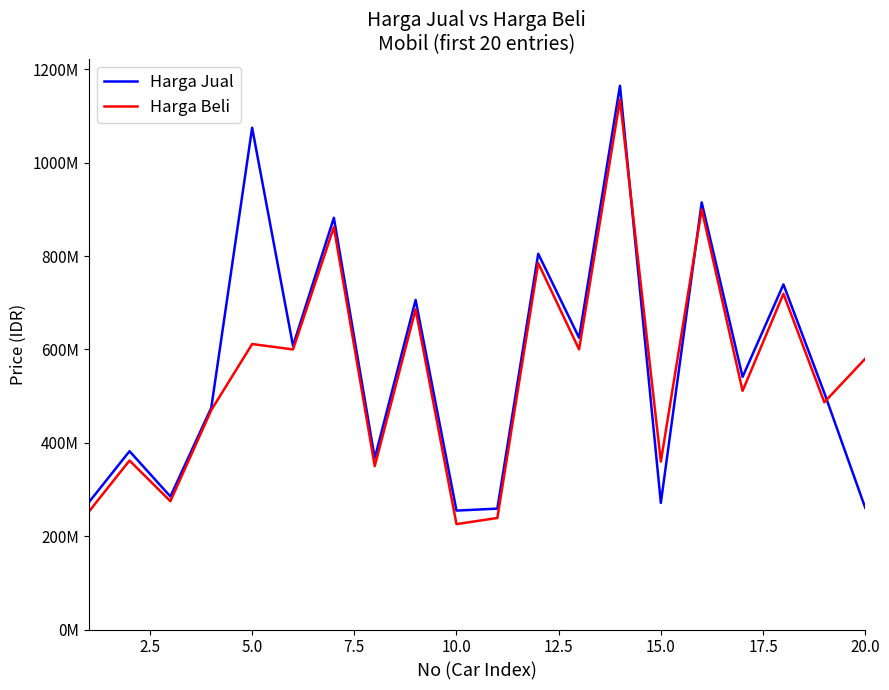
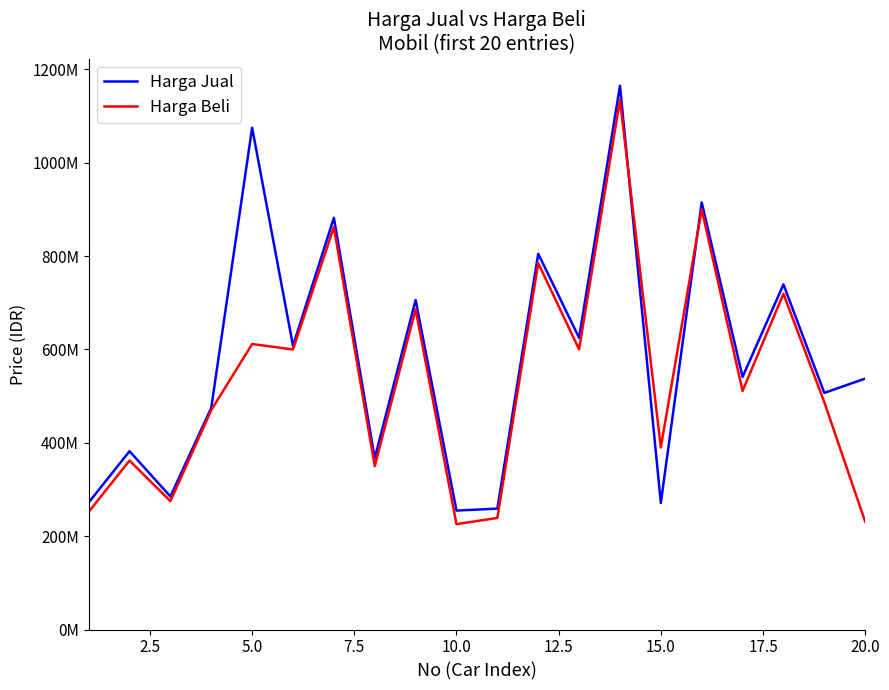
  {
    "Harga Jual": {
      "5.0": 1080000000,
      "10.0": 250000000,
      "15.0": 270000000,
-     "20.0": 260000000
+     "20.0": 540000000
    },
    "Harga Beli": {
      "5.0": 610000000,
      "10.0": 230000000,
-     "15.0": 360000000,
-     "20.0": 580000000
+     "15.0": 390000000,
+     "20.0": 230000000
    }
  }
